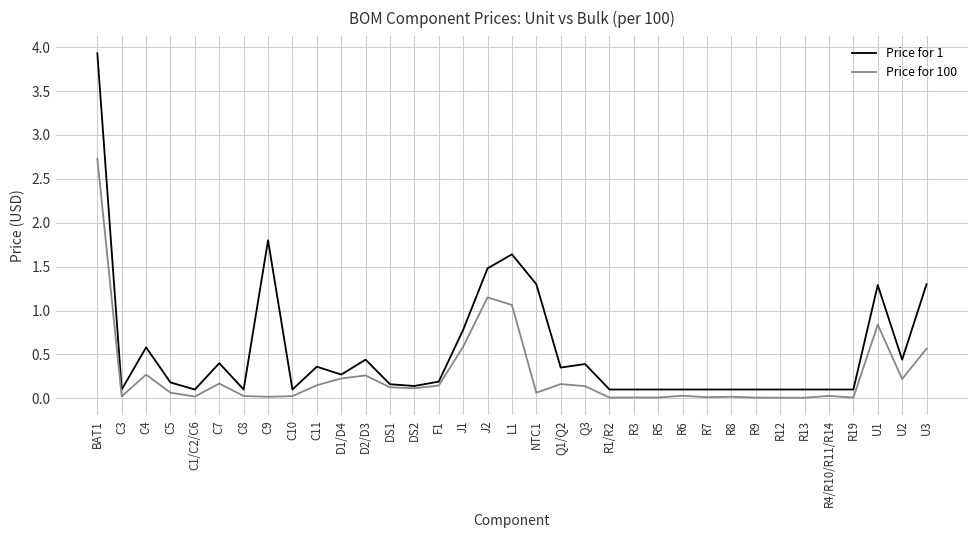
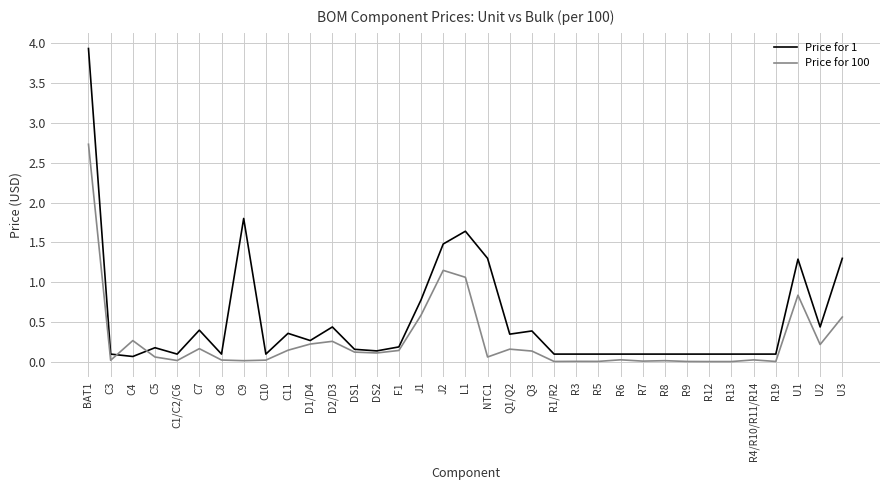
  {
    "Price for 1": {
      "BAT1": 3.9,
      "C3": 0.1,
-     "C4": 0.6,
+     "C4": 0.1,
      "C5": 0.2,
      "C1/C2/C6": 0.1,
      "C7": 0.4,
      "C8": 0.1,
      "C9": 1.8,
      "C10": 0.1,
      "C11": 0.4,
      "D1/D4": 0.3,
      "D2/D3": 0.4,
      "DS1": 0.2,
      "F1": 0.2,
      "J1": 0.8,
      "J2": 1.5,
      "L1": 1.6,
      "NTC1": 1.3,
      "Q1/Q2": 0.4,
      "Q3": 0.4,
      "R1/R2": 0.1,
      "R3": 0.1,
      "R5": 0.1,
      "R6": 0.1,
      "R7": 0.1,
      "R8": 0.1,
      "R9": 0.1,
      "R12": 0.1,
      "R13": 0.1,
      "R4/R10/R11/R14": 0.1,
      "R19": 0.1,
      "U1": 1.3,
      "U2": 0.4,
      "U3": 1.3
    },
    "Price for 100": {
      "BAT1": 2.7,
      "C3": 0.0,
      "C4": 0.3,
      "C5": 0.1,
      "C1/C2/C6": 0.0,
      "C7": 0.2,
      "C8": 0.0,
      "C9": 0.0,
      "C10": 0.0,
      "C11": 0.1,
      "D1/D4": 0.2,
      "D2/D3": 0.3,
      "DS1": 0.1,
      "F1": 0.1,
      "J1": 0.6,
      "J2": 1.1,
      "L1": 1.1,
      "NTC1": 0.1,
      "Q1/Q2": 0.2,
      "Q3": 0.1,
      "R1/R2": 0.0,
      "R3": 0.0,
      "R5": 0.0,
      "R6": 0.0,
      "R7": 0.0,
      "R8": 0.0,
      "R9": 0.0,
      "R12": 0.0,
      "R13": 0.0,
      "R4/R10/R11/R14": 0.0,
      "R19": 0.0,
      "U1": 0.8,
      "U2": 0.2,
      "U3": 0.6
    }
  }
